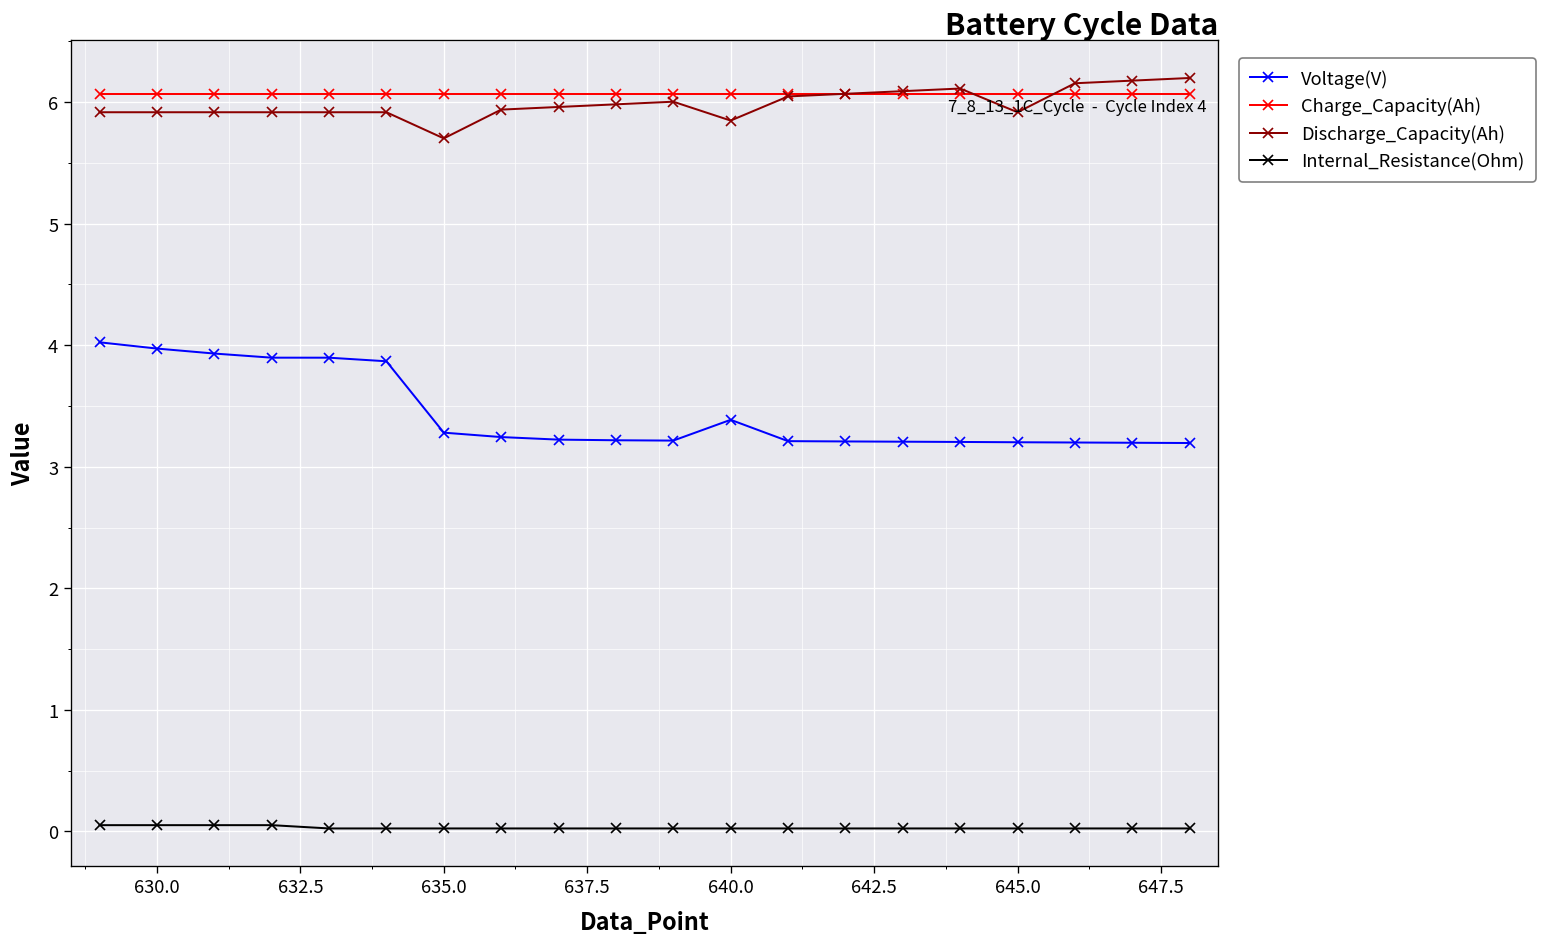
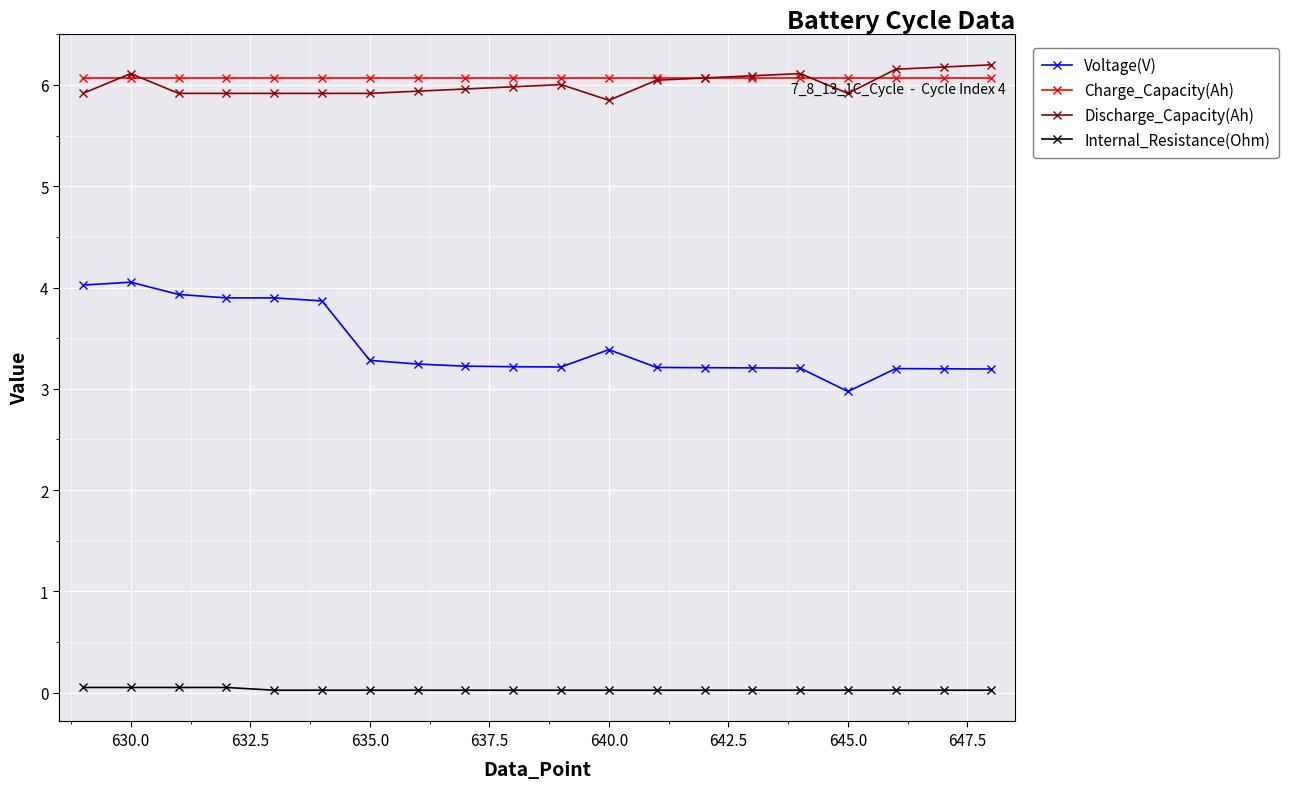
  {
    "Voltage(V)": {
-     "630.0": 3.97,
+     "630.0": 4.05,
      "635.0": 3.28,
      "640.0": 3.39,
-     "645.0": 3.20
+     "645.0": 2.97
    },
    "Charge_Capacity(Ah)": {
      "630.0": 6.07,
      "635.0": 6.07,
      "640.0": 6.07,
      "645.0": 6.07
    },
    "Discharge_Capacity(Ah)": {
-     "630.0": 5.92,
-     "635.0": 5.70,
+     "630.0": 6.11,
+     "635.0": 5.92,
      "640.0": 5.85
    },
    "Internal_Resistance(Ohm)": {
      "630.0": 0.05,
      "635.0": 0.02,
      "640.0": 0.02,
      "645.0": 0.02
    }
  }
